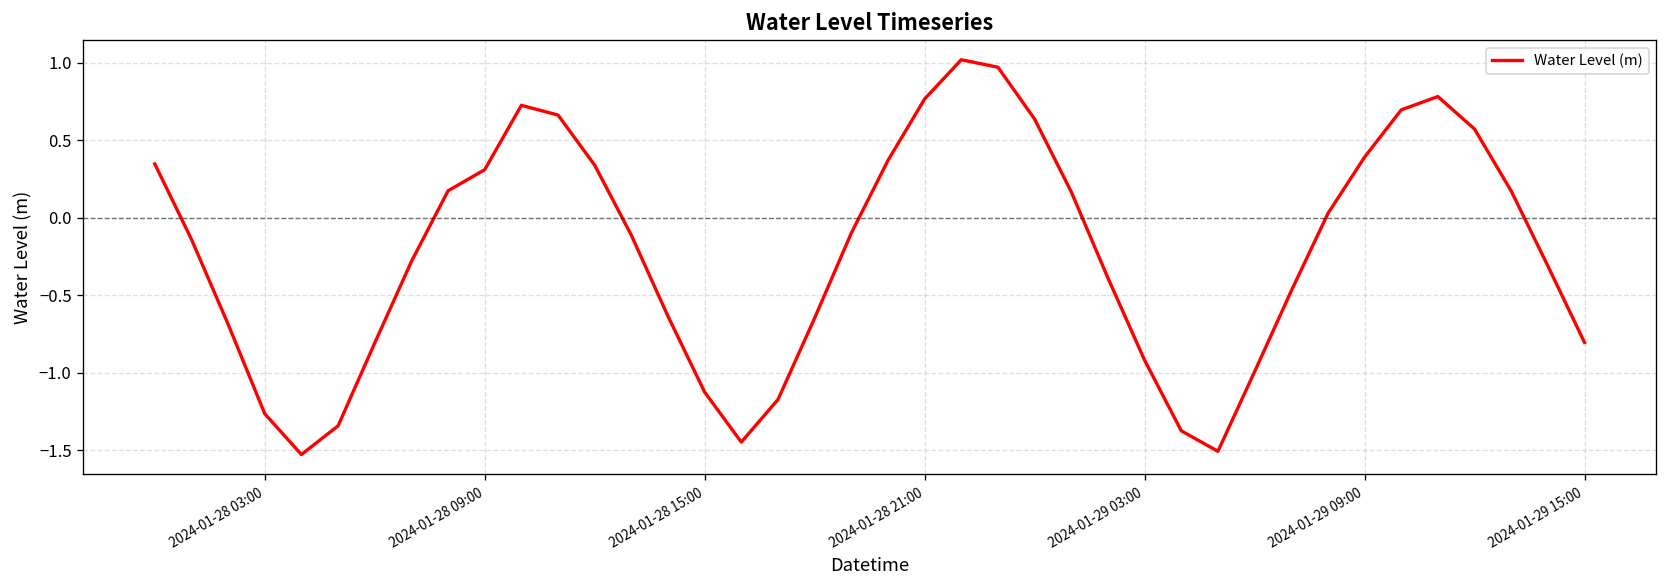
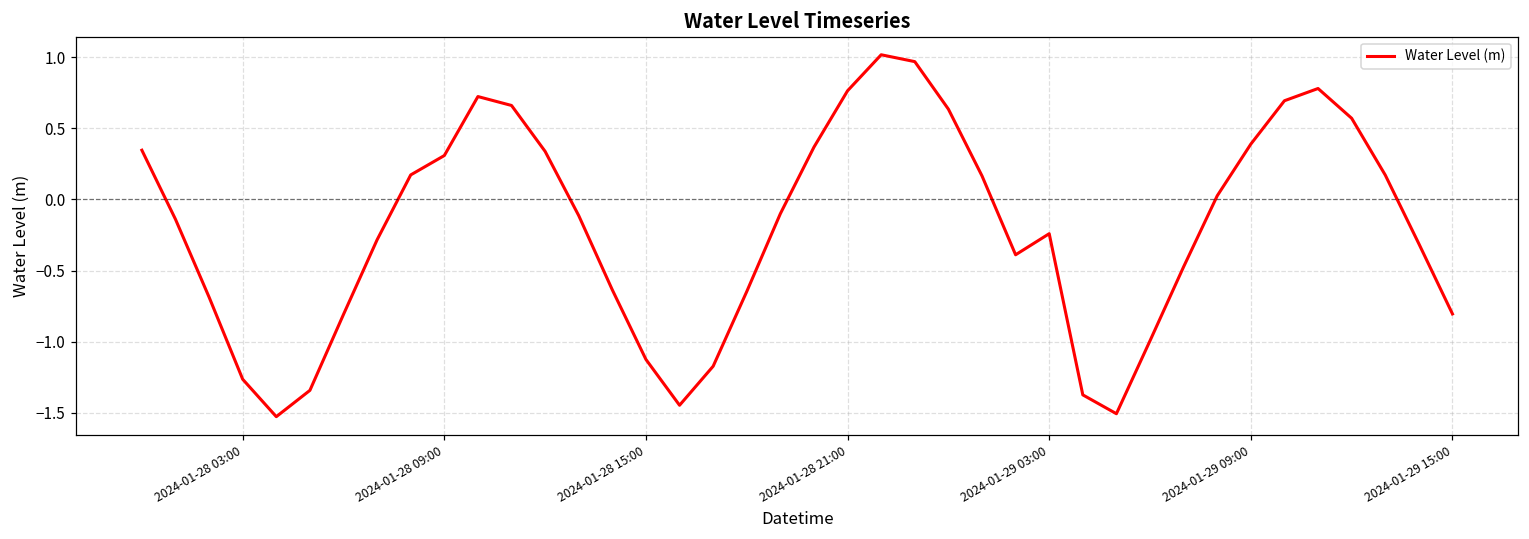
  {
    "2024-01-28 03:00": -1.27,
    "2024-01-28 09:00": 0.31,
    "2024-01-28 15:00": -1.13,
    "2024-01-28 21:00": 0.77,
-   "2024-01-29 03:00": -0.92,
+   "2024-01-29 03:00": -0.24,
    "2024-01-29 09:00": 0.39,
    "2024-01-29 15:00": -0.81
  }
